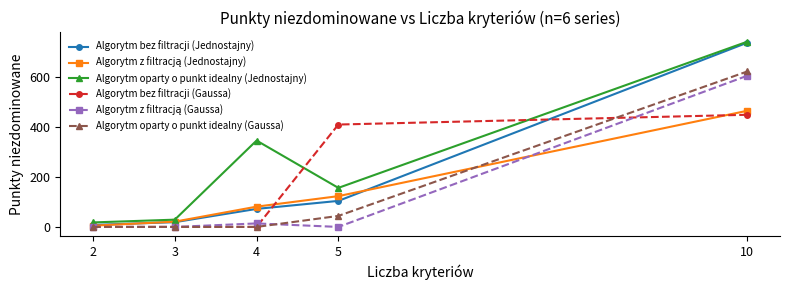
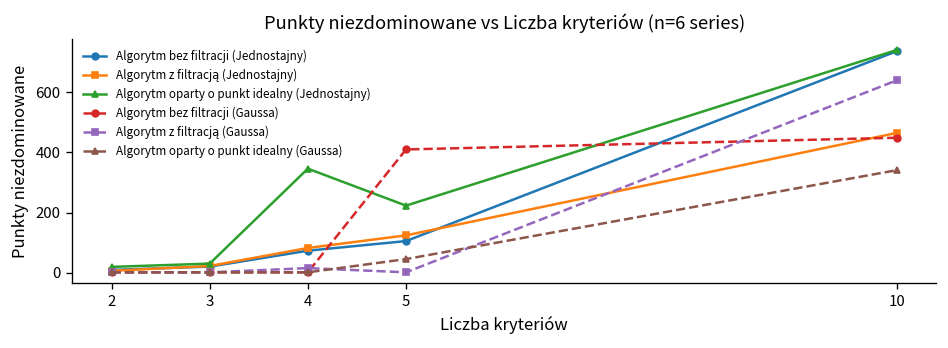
  {
    "Algorytm bez filtracji (Jednostajny)": {
      "5": 110
    },
    "Algorytm z filtracją (Jednostajny)": {
      "5": 120,
      "10": 470
    },
    "Algorytm oparty o punkt idealny (Jednostajny)": {
      "4": 350,
-     "5": 160
+     "5": 220
    },
    "Algorytm bez filtracji (Gaussa)": {
      "5": 410,
      "10": 450
    },
    "Algorytm z filtracją (Gaussa)": {
      "4": 20,
      "5": 0,
-     "10": 610
+     "10": 640
    },
    "Algorytm oparty o punkt idealny (Gaussa)": {
      "5": 50,
-     "10": 620
+     "10": 340
    }
  }
